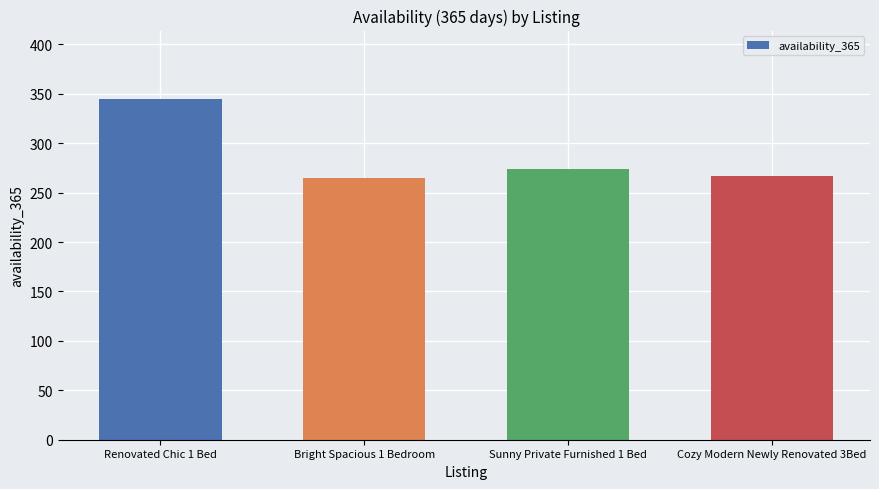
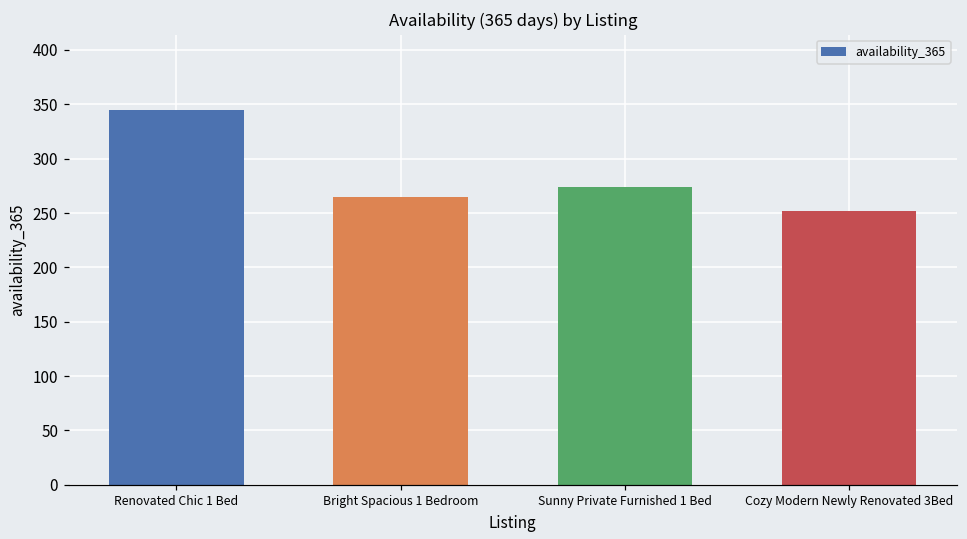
  {
    "Renovated Chic 1 Bed": 350,
    "Bright Spacious 1 Bedroom": 270,
    "Sunny Private Furnished 1 Bed": 270,
-   "Cozy Modern Newly Renovated 3Bed": 270
+   "Cozy Modern Newly Renovated 3Bed": 250
  }
